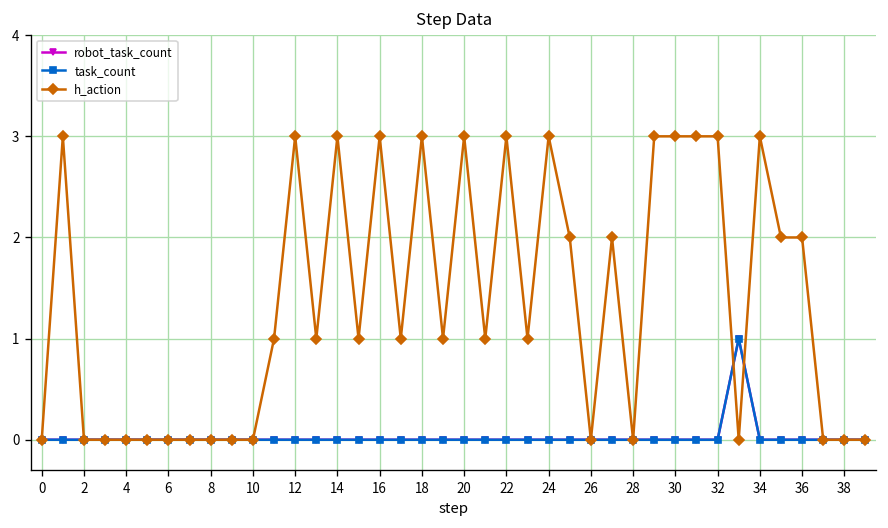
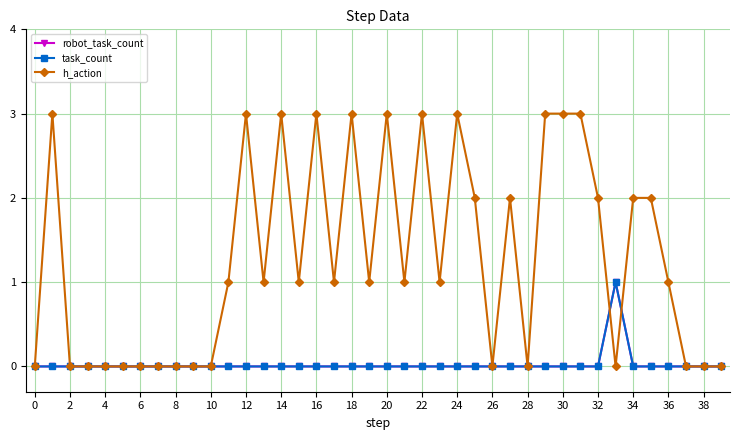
  {
    "task_count": {
      "12": 0,
      "14": 0,
      "16": 0,
      "18": 0,
      "20": 0,
      "22": 0,
      "24": 0,
      "30": 0,
      "32": 0,
      "34": 0,
      "36": 0
    },
    "h_action": {
      "12": 3,
      "14": 3,
      "16": 3,
      "18": 3,
      "20": 3,
      "22": 3,
      "24": 3,
      "30": 3,
-     "32": 3,
-     "34": 3,
-     "36": 2
+     "32": 2,
+     "34": 2,
+     "36": 1
    }
  }
